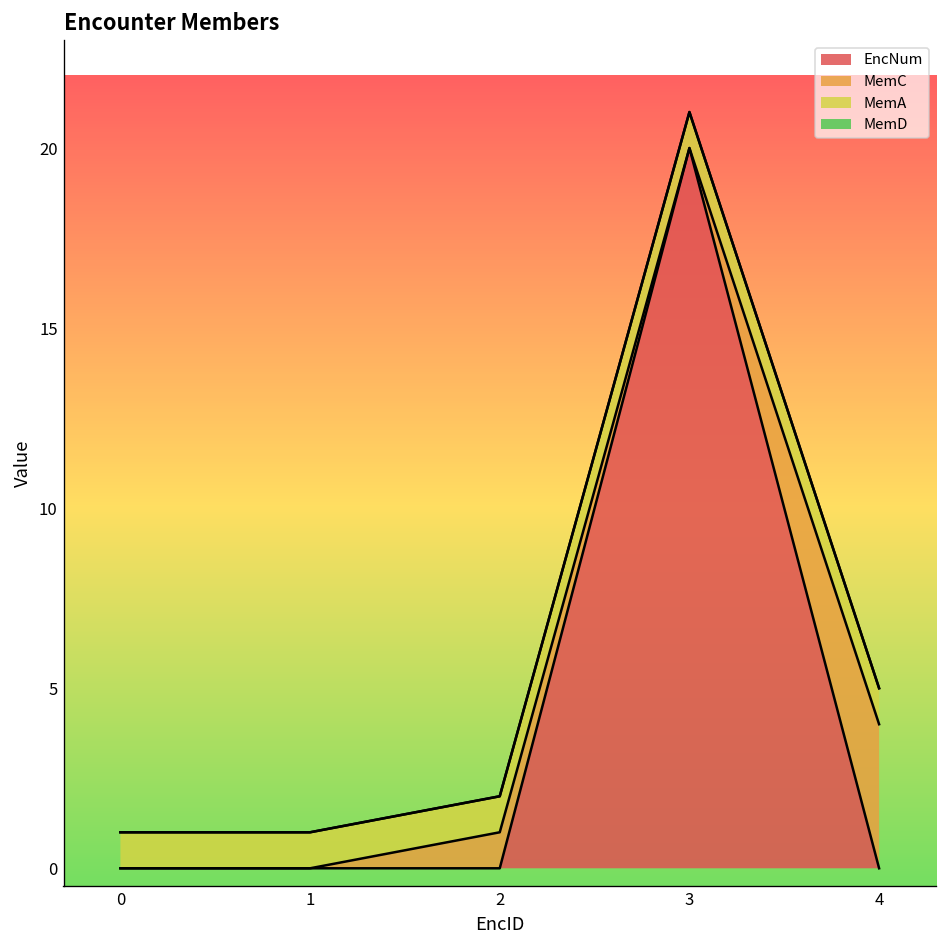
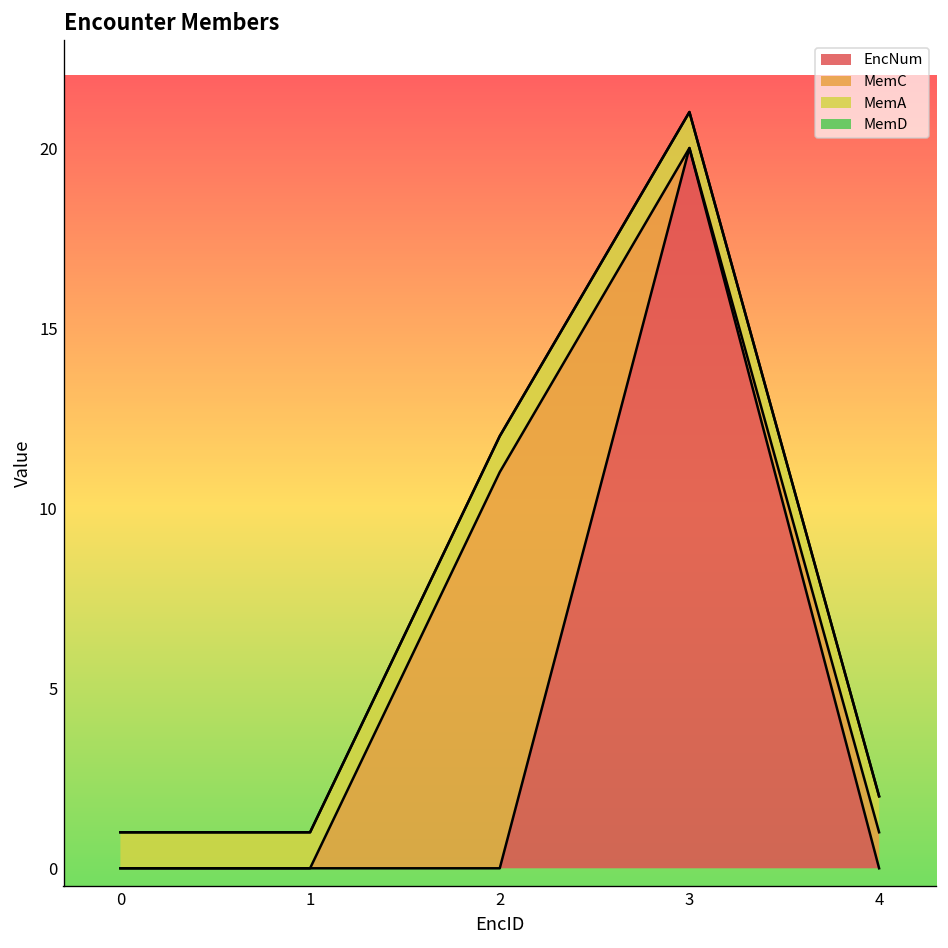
  {
    "EncNum": {
      "2": 0,
      "4": 0
    },
    "MemC": {
-     "2": 1,
-     "4": 4
+     "2": 11,
+     "4": 1
    }
  }
